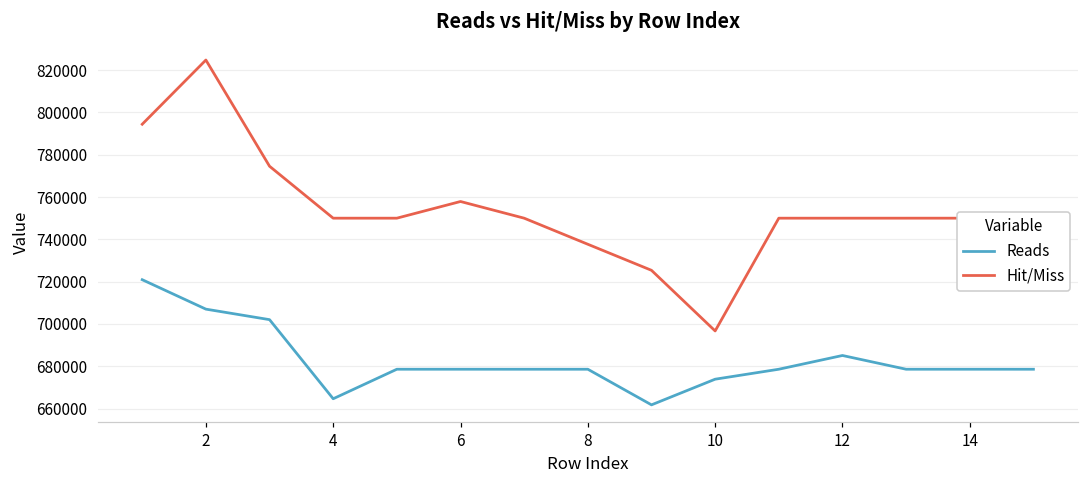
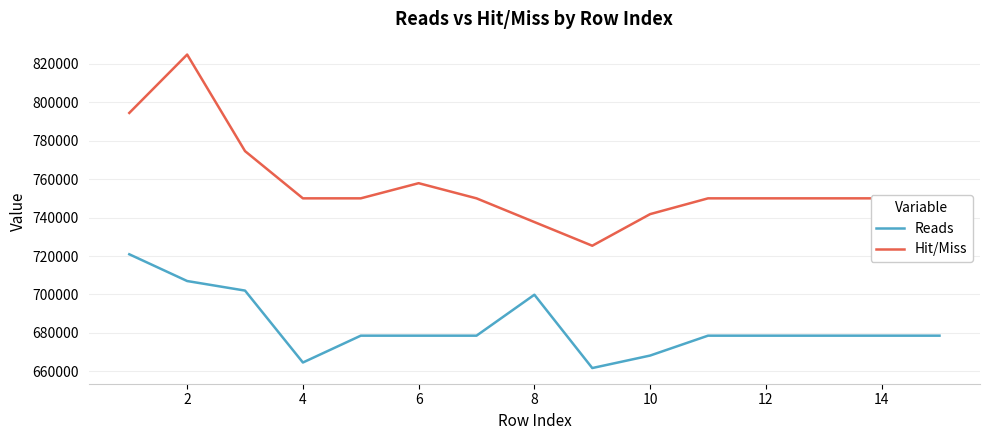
  {
    "Reads": {
      "2": 707000,
      "4": 665000,
      "6": 679000,
-     "8": 679000,
-     "10": 674000,
-     "12": 685000,
+     "8": 700000,
+     "10": 668000,
+     "12": 679000,
      "14": 679000
    },
    "Hit/Miss": {
      "2": 825000,
      "4": 750000,
      "6": 758000,
      "8": 738000,
-     "10": 697000,
+     "10": 742000,
      "12": 750000
    }
  }
